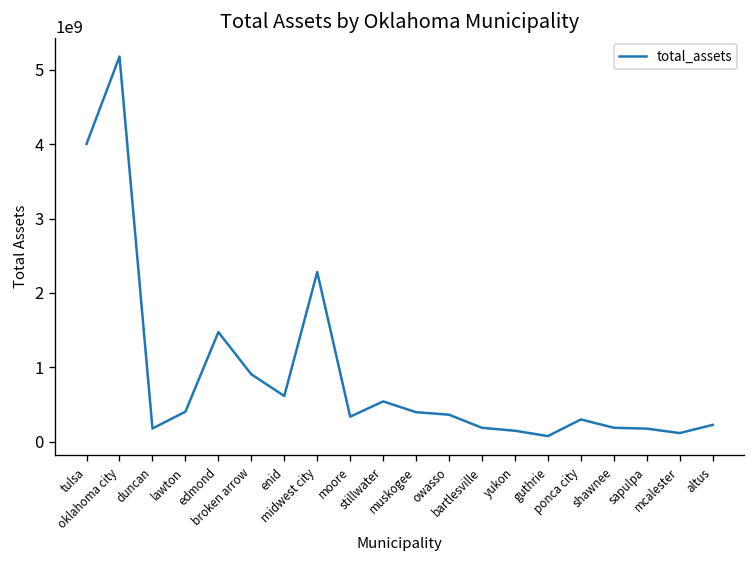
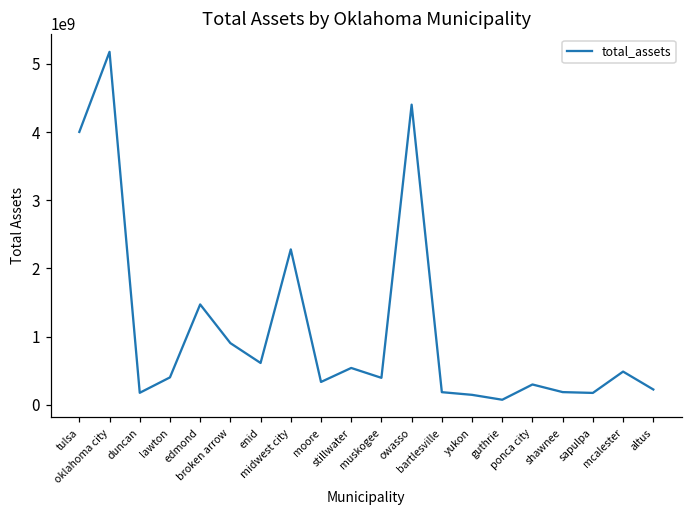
  {
    "tulsa": 4000000000,
    "oklahoma city": 5200000000,
    "duncan": 200000000,
    "lawton": 400000000,
    "edmond": 1500000000,
    "broken arrow": 900000000,
    "enid": 600000000,
    "midwest city": 2300000000,
    "moore": 300000000,
    "stillwater": 500000000,
    "muskogee": 400000000,
-   "owasso": 400000000,
+   "owasso": 4400000000,
    "bartlesville": 200000000,
    "yukon": 100000000,
    "guthrie": 100000000,
    "ponca city": 300000000,
    "shawnee": 200000000,
    "sapulpa": 200000000,
-   "mcalester": 100000000,
+   "mcalester": 500000000,
    "altus": 200000000
  }
